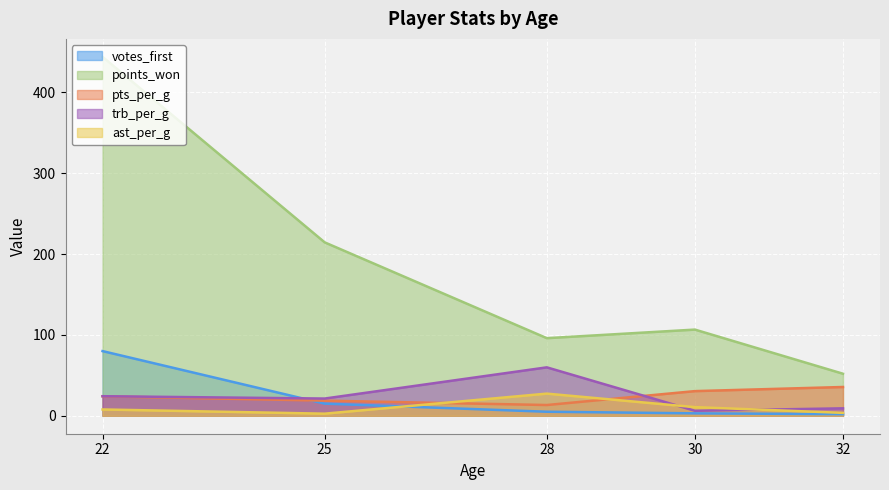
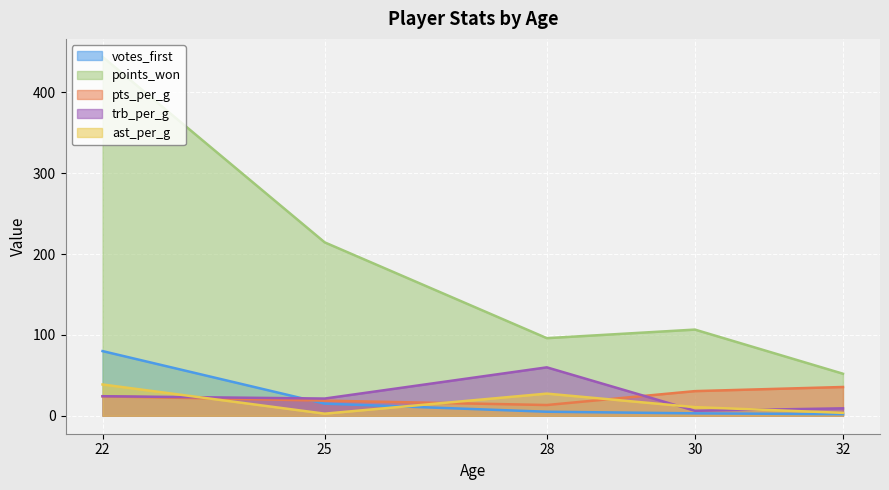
  {
    "votes_first": {
      "22": 80,
      "25": 20,
      "28": 10
    },
    "points_won": {
      "25": 210,
      "28": 100,
      "30": 110,
      "32": 50
    },
    "pts_per_g": {
      "28": 10,
      "30": 30,
      "32": 40
    },
    "trb_per_g": {
      "28": 60,
      "32": 10
    },
    "ast_per_g": {
-     "22": 10,
+     "22": 40,
      "25": 0,
      "28": 30,
      "30": 10
    }
  }
